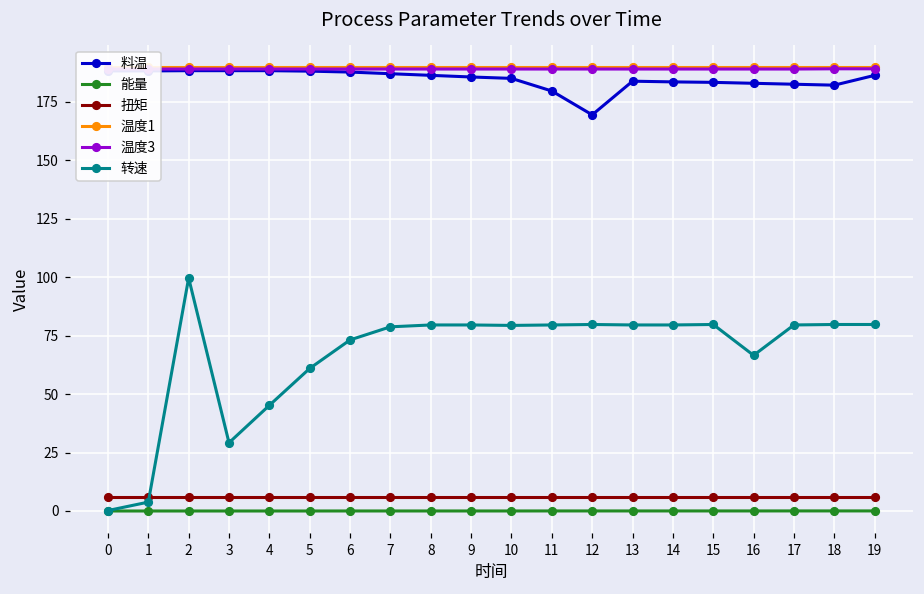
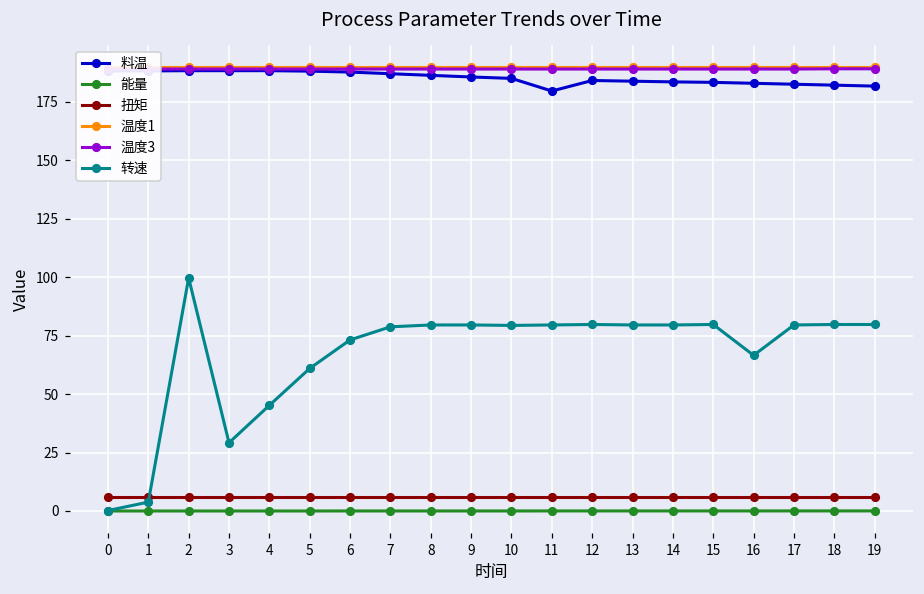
  {
    "料温": {
      "6": 188,
      "7": 187,
      "8": 186,
      "9": 186,
      "10": 185,
      "11": 180,
-     "12": 170,
+     "12": 184,
      "13": 184,
      "14": 184,
      "15": 183,
      "16": 183,
      "17": 183,
      "18": 182,
-     "19": 186
+     "19": 182
    },
    "能量": {
      "1": 0,
      "2": 0,
      "3": 0,
      "4": 0,
      "5": 0,
      "6": 0,
      "7": 0,
      "8": 0,
      "9": 0,
      "10": 0,
      "11": 0,
      "12": 0,
      "13": 0,
      "14": 0,
      "15": 0,
      "16": 0,
      "17": 0,
      "18": 0,
      "19": 0
    },
    "扭矩": {
      "0": 6,
      "1": 6,
      "2": 6,
      "3": 6,
      "4": 6,
      "5": 6,
      "6": 6,
      "7": 6,
      "8": 6,
      "9": 6,
      "10": 6,
      "11": 6,
      "12": 6,
      "13": 6,
      "14": 6,
      "15": 6,
      "16": 6,
      "17": 6,
      "18": 6,
      "19": 6
    },
    "转速": {
      "1": 4,
      "2": 100,
      "3": 29,
      "4": 45,
      "5": 61,
      "6": 73,
      "7": 79,
      "8": 80,
      "9": 80,
      "10": 79,
      "11": 80,
      "12": 80,
      "13": 80,
      "14": 80,
      "15": 80,
      "16": 67,
      "17": 80,
      "18": 80,
      "19": 80
    }
  }
